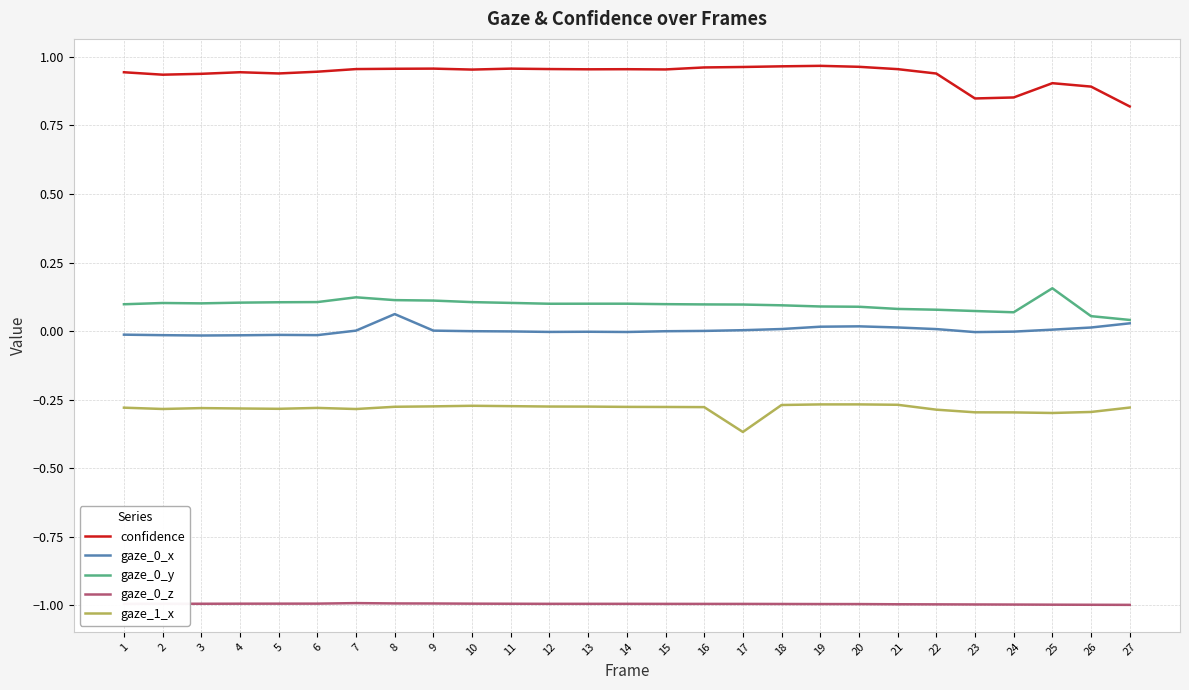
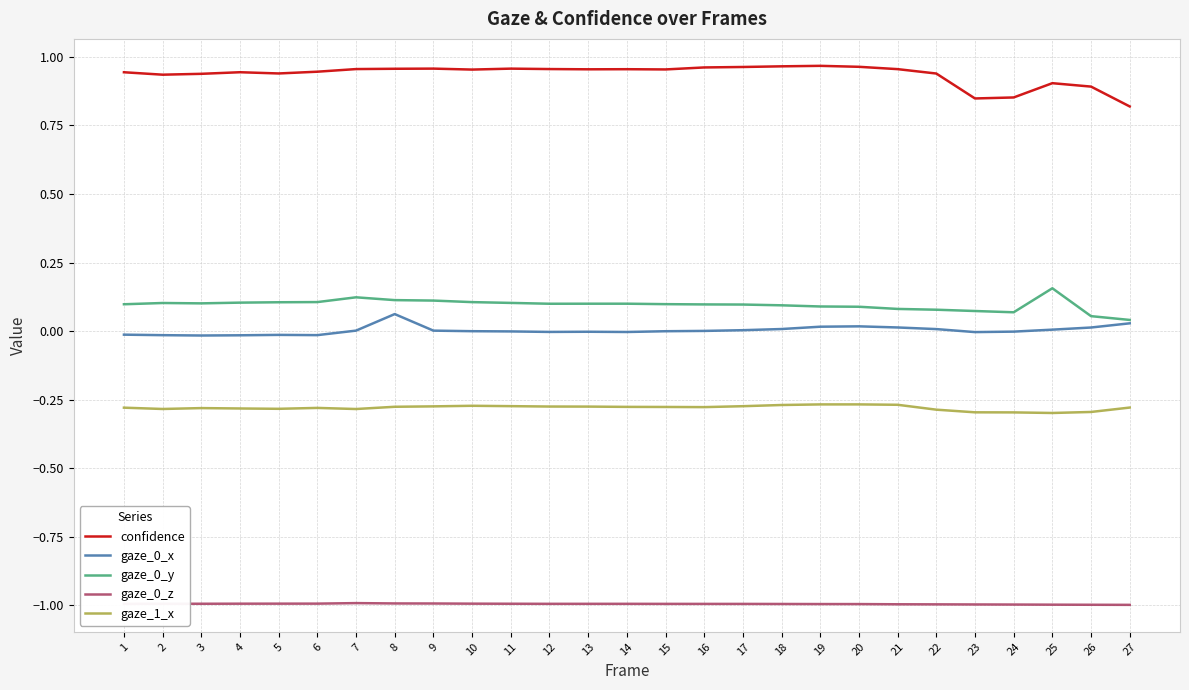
  {
    "confidence": {
      "1": 0.94,
      "2": 0.94,
      "3": 0.94,
      "4": 0.94,
      "5": 0.94,
      "6": 0.95,
      "7": 0.96,
      "8": 0.96,
      "9": 0.96,
      "10": 0.95,
      "11": 0.96,
      "12": 0.96,
      "13": 0.95,
      "14": 0.96,
      "15": 0.95,
      "16": 0.96,
      "17": 0.96,
      "18": 0.97,
      "19": 0.97,
      "20": 0.96,
      "21": 0.96,
      "22": 0.94,
      "23": 0.85,
      "24": 0.85,
      "25": 0.90,
      "26": 0.89,
      "27": 0.82
    },
    "gaze_0_x": {
      "1": -0.01,
      "2": -0.02,
      "3": -0.02,
      "4": -0.02,
      "5": -0.01,
      "6": -0.01,
      "7": 0.00,
      "8": 0.06,
      "9": 0.00,
      "10": 0.00,
      "11": 0.00,
      "12": 0.00,
      "13": 0.00,
      "14": 0.00,
      "15": 0.00,
      "16": 0.00,
      "17": 0.00,
      "18": 0.01,
      "19": 0.02,
      "20": 0.02,
      "21": 0.01,
      "22": 0.01,
      "23": 0.00,
      "24": 0.00,
      "25": 0.01,
      "26": 0.01,
      "27": 0.03
    },
    "gaze_0_y": {
      "1": 0.10,
      "2": 0.10,
      "3": 0.10,
      "4": 0.10,
      "5": 0.11,
      "6": 0.11,
      "7": 0.12,
      "8": 0.11,
      "9": 0.11,
      "10": 0.11,
      "11": 0.10,
      "12": 0.10,
      "13": 0.10,
      "14": 0.10,
      "15": 0.10,
      "16": 0.10,
      "17": 0.10,
      "18": 0.09,
      "19": 0.09,
      "20": 0.09,
      "21": 0.08,
      "22": 0.08,
      "23": 0.07,
      "24": 0.07,
      "25": 0.16,
      "26": 0.05,
      "27": 0.04
    },
    "gaze_0_z": {
      "3": -0.99,
      "4": -0.99,
      "5": -0.99,
      "6": -0.99,
      "7": -0.99,
      "8": -0.99,
      "9": -0.99,
      "10": -0.99,
      "11": -0.99,
      "12": -1.00,
      "13": -1.00,
      "14": -1.00,
      "15": -1.00,
      "16": -1.00,
      "17": -1.00,
      "18": -1.00,
      "19": -1.00,
      "20": -1.00,
      "21": -1.00,
      "22": -1.00,
      "23": -1.00,
      "24": -1.00,
      "25": -1.00,
      "26": -1.00,
      "27": -1.00
    },
    "gaze_1_x": {
      "1": -0.28,
      "2": -0.28,
      "3": -0.28,
      "4": -0.28,
      "5": -0.28,
      "6": -0.28,
      "7": -0.28,
      "8": -0.28,
      "9": -0.27,
      "10": -0.27,
      "11": -0.27,
      "12": -0.28,
      "13": -0.28,
      "14": -0.28,
      "15": -0.28,
      "16": -0.28,
-     "17": -0.37,
+     "17": -0.27,
      "18": -0.27,
      "19": -0.27,
      "20": -0.27,
      "21": -0.27,
      "22": -0.29,
      "23": -0.30,
      "24": -0.30,
      "25": -0.30,
      "26": -0.30,
      "27": -0.28
    }
  }
